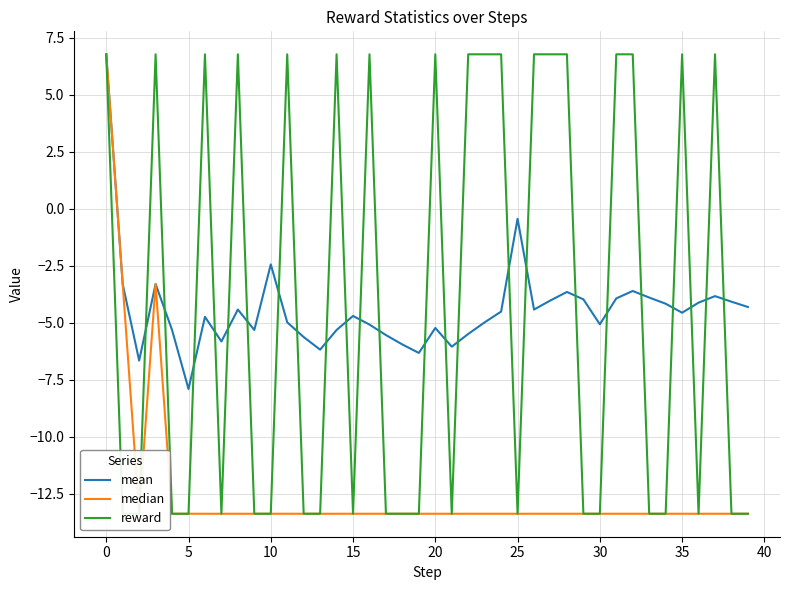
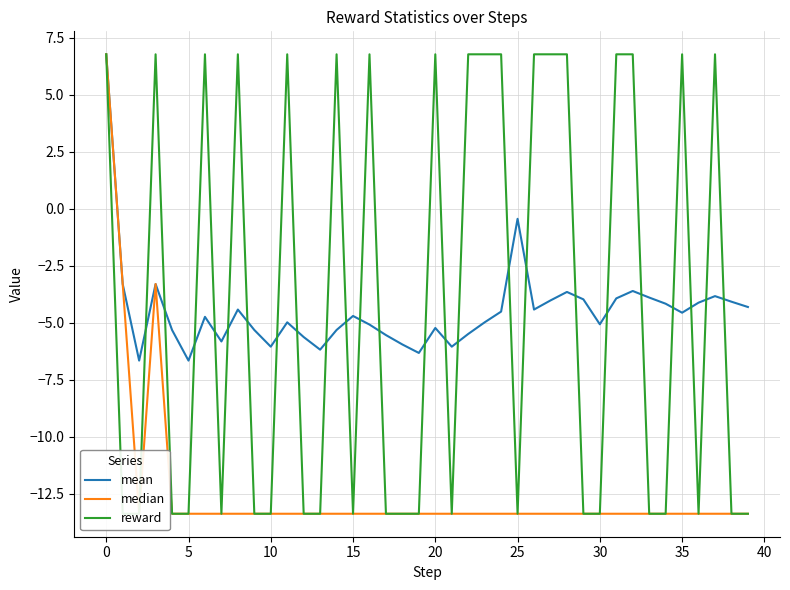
  {
    "mean": {
-     "5": -7.9,
-     "10": -2.4,
+     "5": -6.7,
+     "10": -6.0,
      "15": -4.7,
      "20": -5.2,
      "25": -0.4,
      "30": -5.1,
      "35": -4.6
    },
    "median": {
      "20": -13.4,
      "35": -13.4
    },
    "reward": {
      "20": 6.8,
      "35": 6.8
    }
  }
